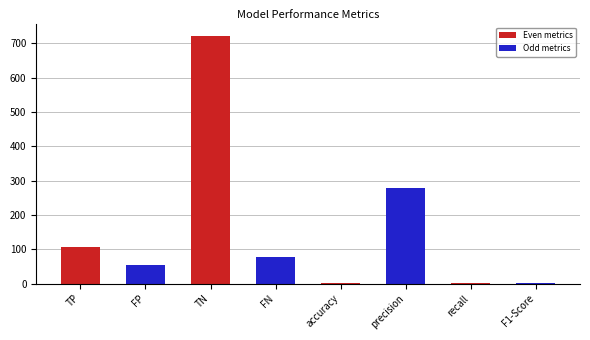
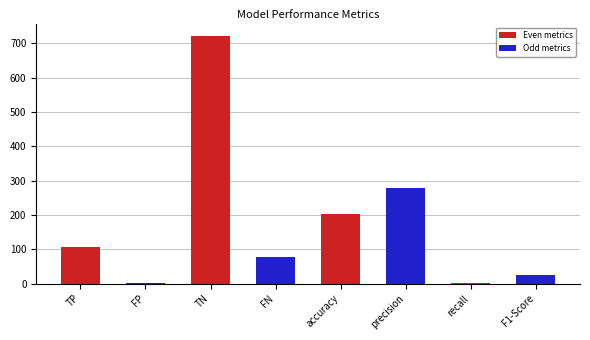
  {
    "TP": 110,
-   "FP": 50,
+   "FP": 0,
    "TN": 720,
    "FN": 80,
-   "accuracy": 0,
+   "accuracy": 200,
    "precision": 280,
-   "F1-Score": 0
+   "F1-Score": 30
  }
